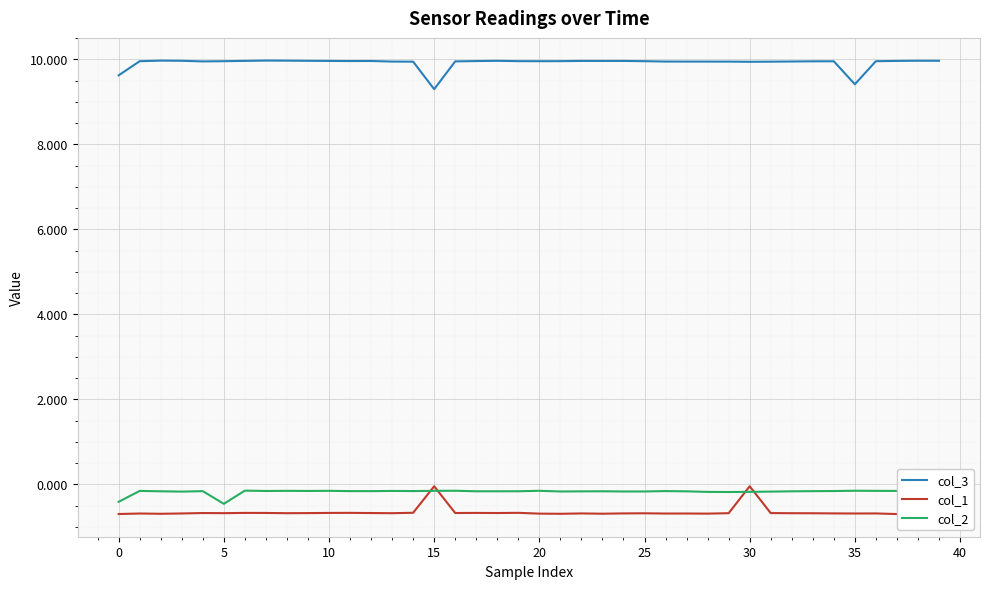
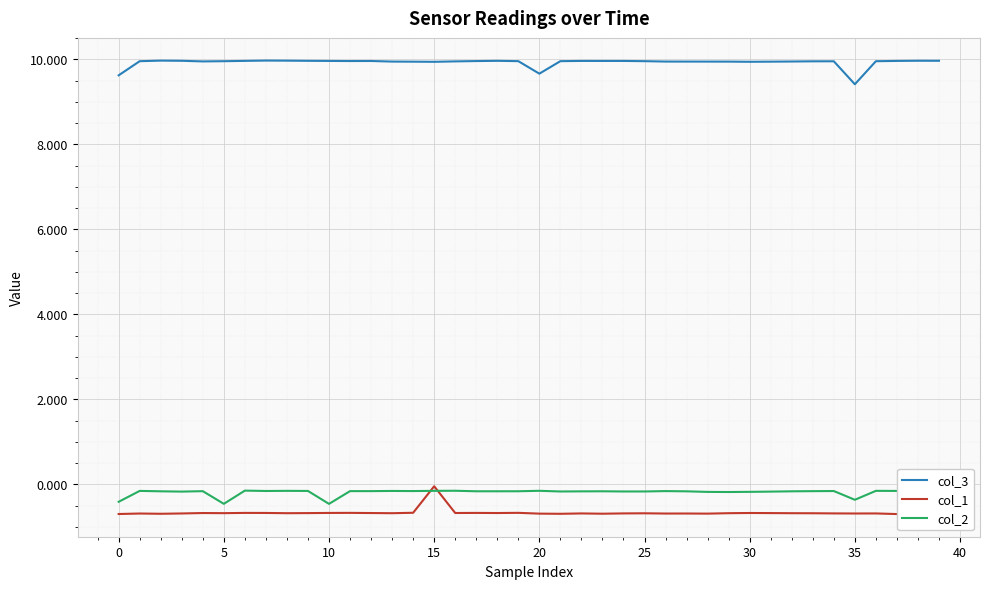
  {
    "col_3": {
      "0": 9.6,
      "5": 10.0,
      "10": 10.0,
-     "15": 9.3,
-     "20": 10.0,
+     "15": 9.9,
+     "20": 9.7,
      "25": 10.0,
      "30": 9.9,
      "35": 9.4
    },
    "col_1": {
      "0": -0.7,
      "5": -0.7,
      "10": -0.7,
      "15": 0.0,
      "20": -0.7,
      "25": -0.7,
-     "30": 0.0,
+     "30": -0.7,
      "35": -0.7
    },
    "col_2": {
      "0": -0.4,
      "5": -0.5,
-     "10": -0.2,
+     "10": -0.5,
      "15": -0.2,
      "20": -0.2,
      "25": -0.2,
      "30": -0.2,
-     "35": -0.1
+     "35": -0.4
    }
  }
